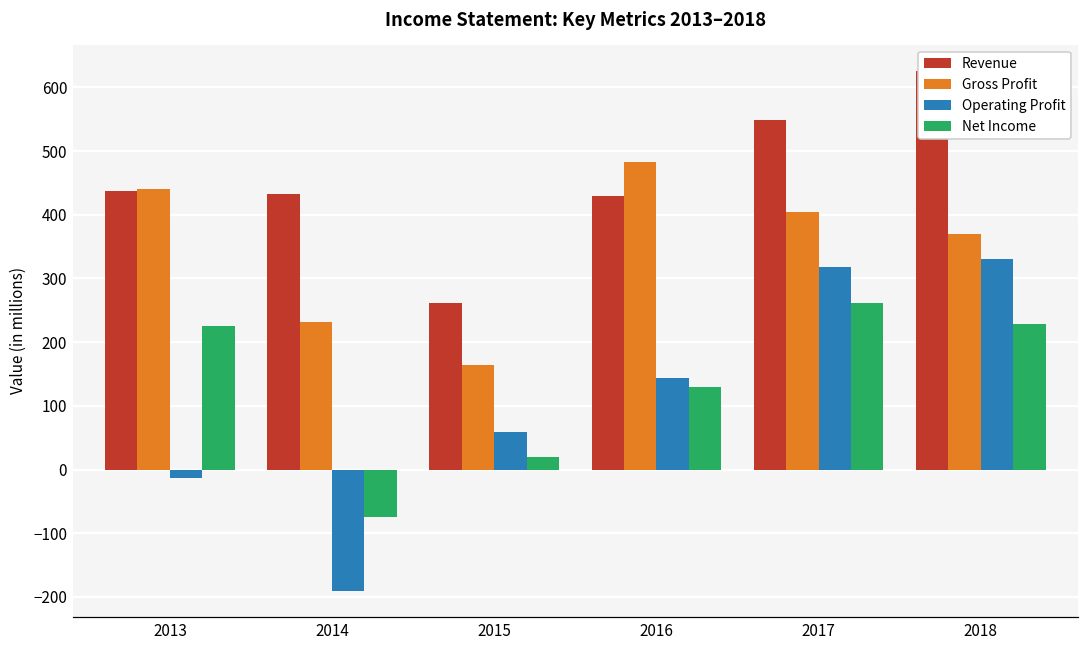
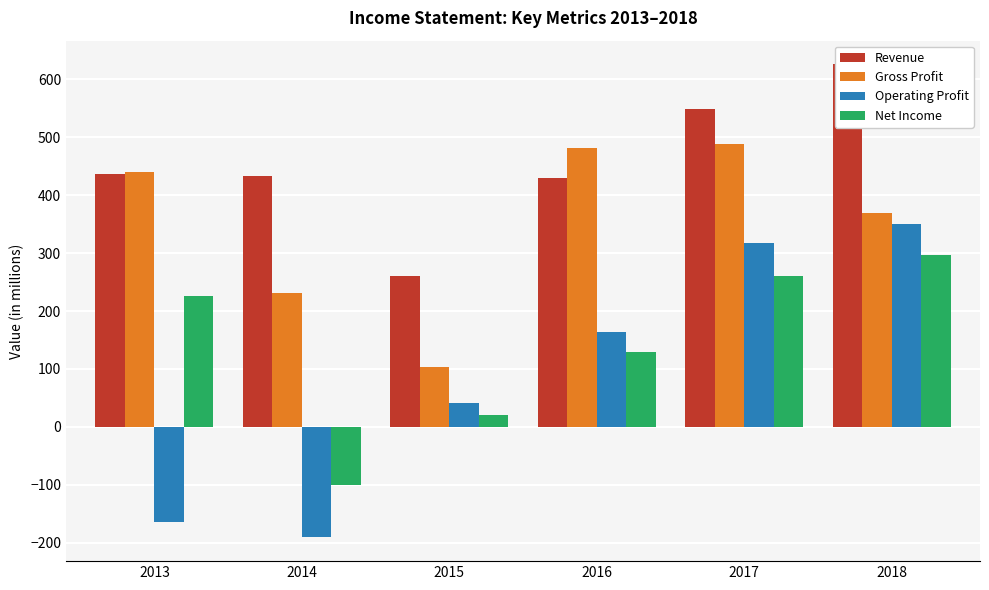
  {
    "Revenue": {
      "2013": 440,
      "2014": 430,
      "2015": 260,
      "2016": 430,
      "2017": 550
    },
    "Gross Profit": {
      "2013": 440,
      "2014": 230,
-     "2015": 160,
+     "2015": 100,
      "2016": 480,
-     "2017": 400,
+     "2017": 490,
      "2018": 370
    },
    "Operating Profit": {
-     "2013": -10,
+     "2013": -160,
      "2014": -190,
-     "2015": 60,
-     "2016": 140,
+     "2015": 40,
+     "2016": 160,
      "2017": 320,
-     "2018": 330
+     "2018": 350
    },
    "Net Income": {
      "2013": 230,
-     "2014": -80,
+     "2014": -100,
      "2015": 20,
      "2016": 130,
      "2017": 260,
-     "2018": 230
+     "2018": 300
    }
  }
